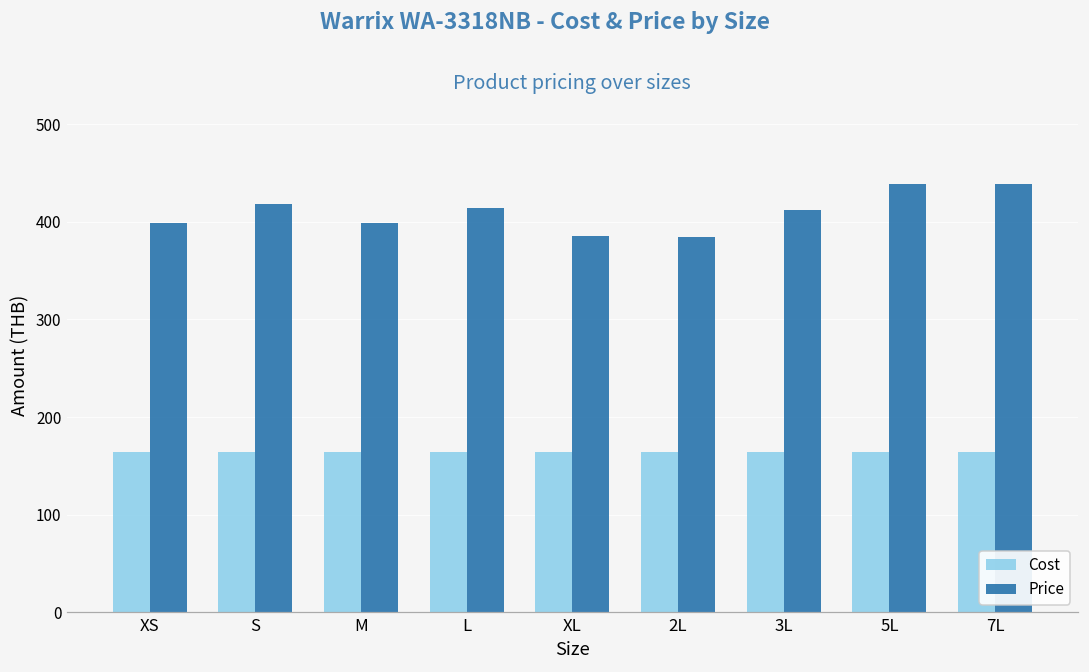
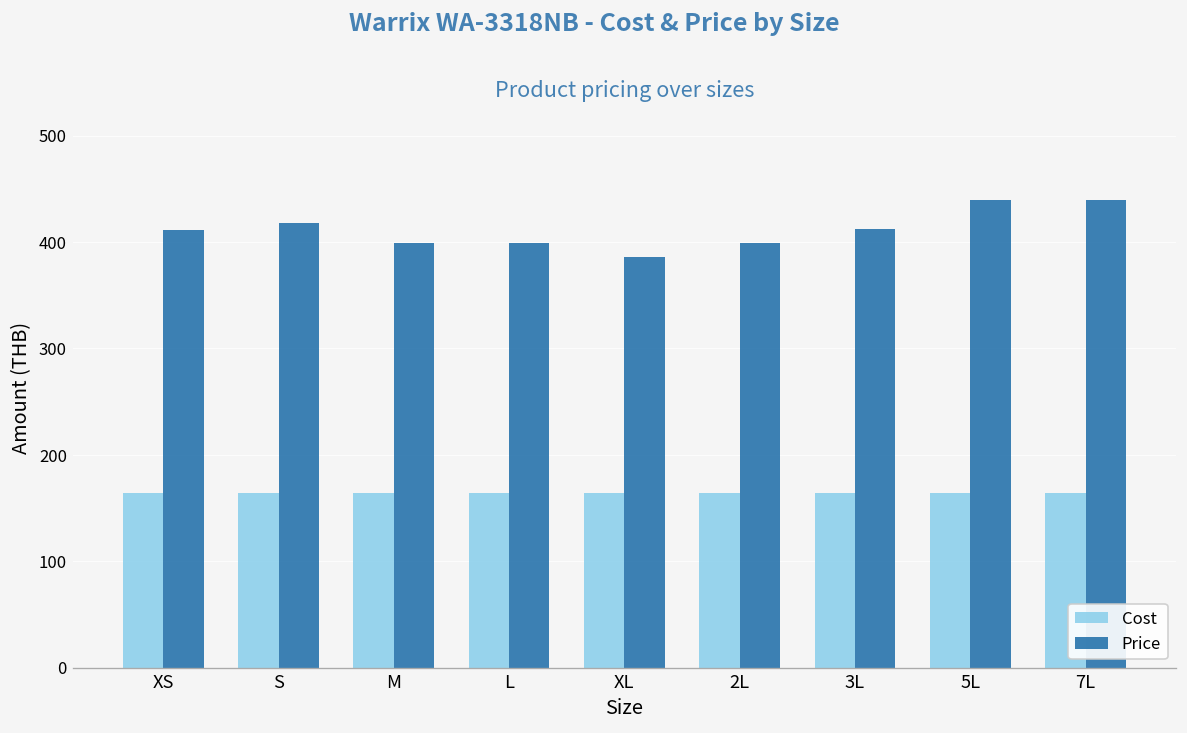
  {
    "Cost": {
      "XS": 160,
      "S": 160,
      "M": 160,
      "L": 160,
      "XL": 160,
      "2L": 160,
      "3L": 160,
      "5L": 160,
      "7L": 160
    },
    "Price": {
-     "XS": 400,
+     "XS": 410,
      "S": 420,
      "M": 400,
-     "L": 410,
+     "L": 400,
      "XL": 390,
-     "2L": 390,
+     "2L": 400,
      "3L": 410,
      "5L": 440,
      "7L": 440
    }
  }
